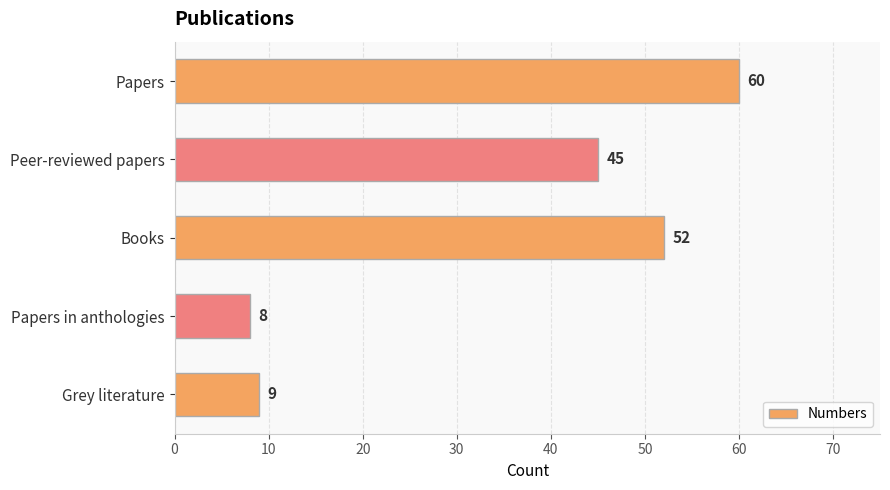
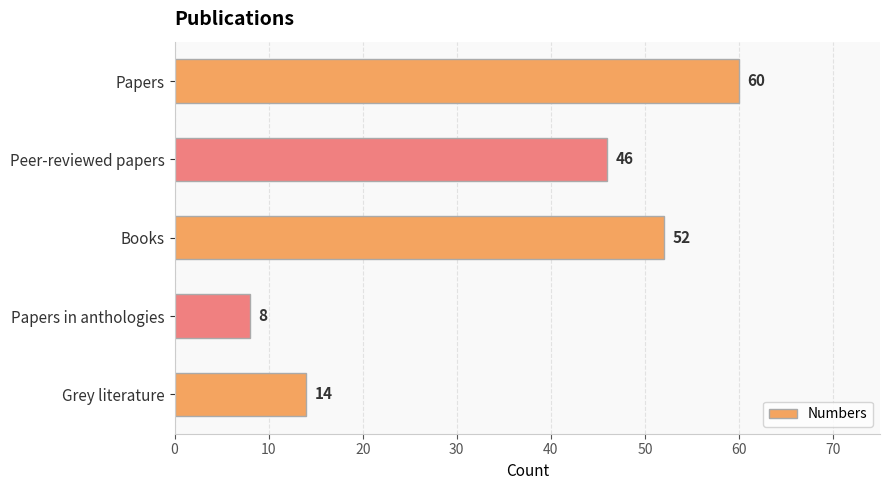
  {
    "Papers": 60,
-   "Peer-reviewed papers": 45,
+   "Peer-reviewed papers": 46,
    "Books": 52,
    "Papers in anthologies": 8,
-   "Grey literature": 9
+   "Grey literature": 14
  }
